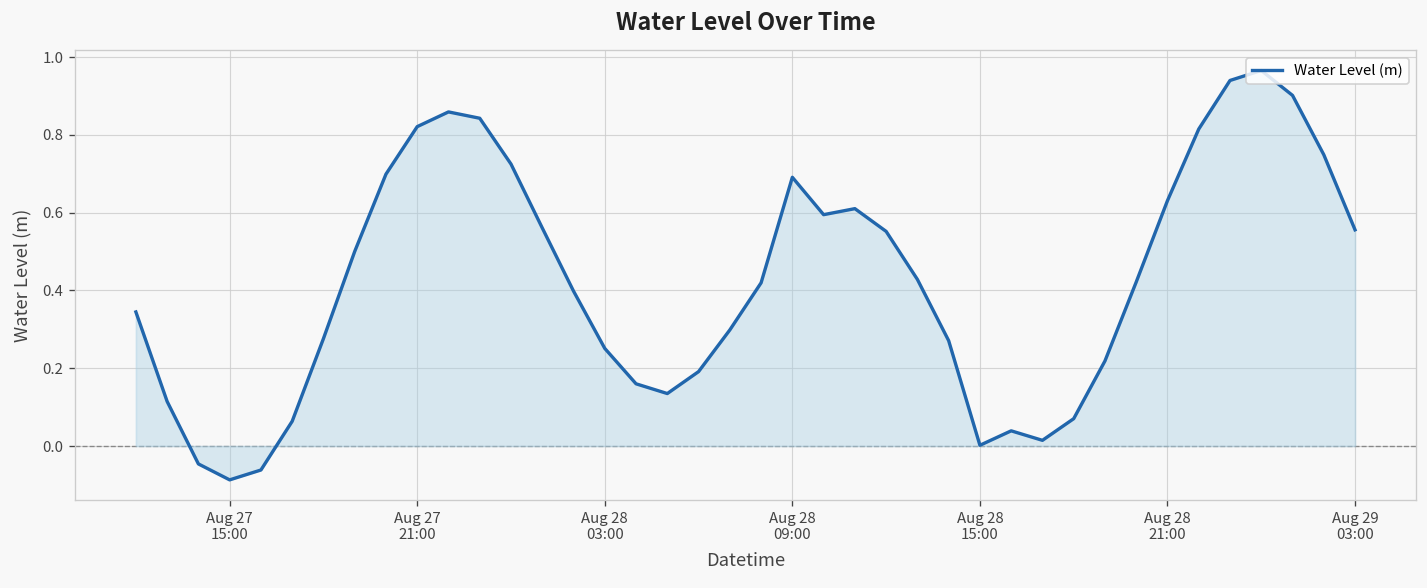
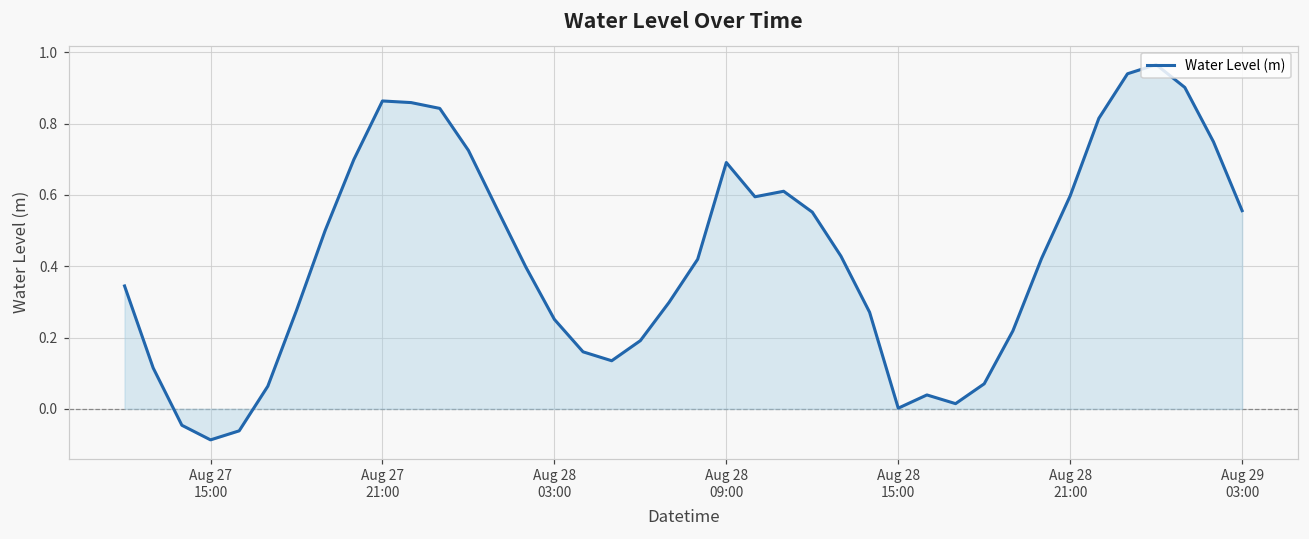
  {
    "Water Level (m)": {
      "Aug 27 15:00": -0.09,
-     "Aug 27 21:00": 0.82,
-     "Aug 28 21:00": 0.63
+     "Aug 27 21:00": 0.86,
+     "Aug 28 21:00": 0.60
    }
  }
